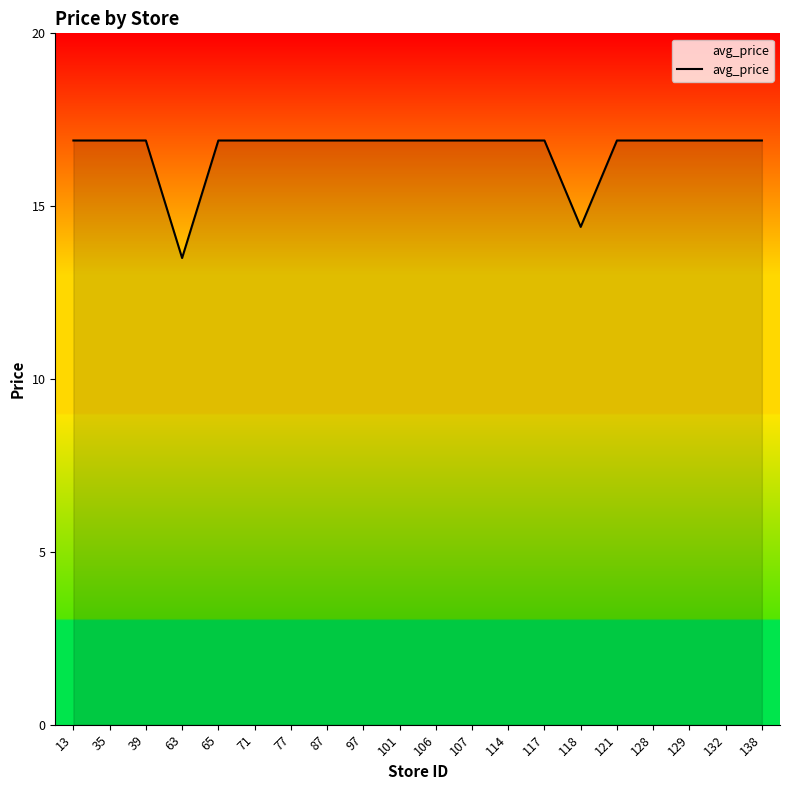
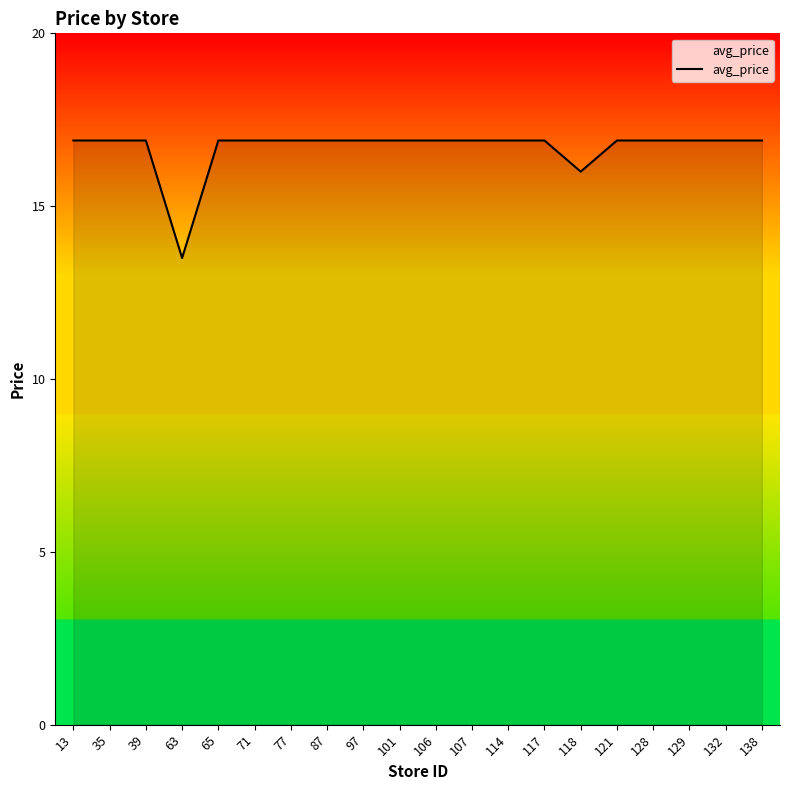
  {
    "13": 16.9,
    "35": 16.9,
    "39": 16.9,
    "63": 13.5,
    "65": 16.9,
    "71": 16.9,
    "77": 16.9,
    "87": 16.9,
    "97": 16.9,
    "101": 16.9,
    "106": 16.9,
    "107": 16.9,
    "114": 16.9,
    "117": 16.9,
-   "118": 14.4,
+   "118": 16.0,
    "121": 16.9,
    "128": 16.9,
    "129": 16.9,
    "132": 16.9,
    "138": 16.9
  }
